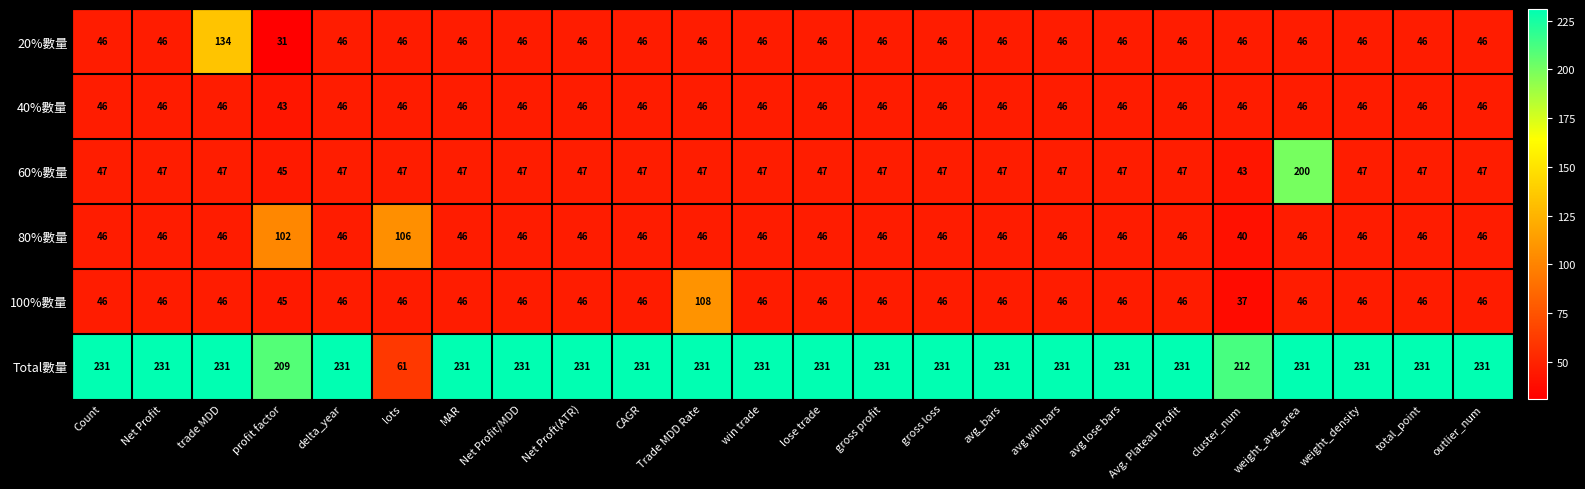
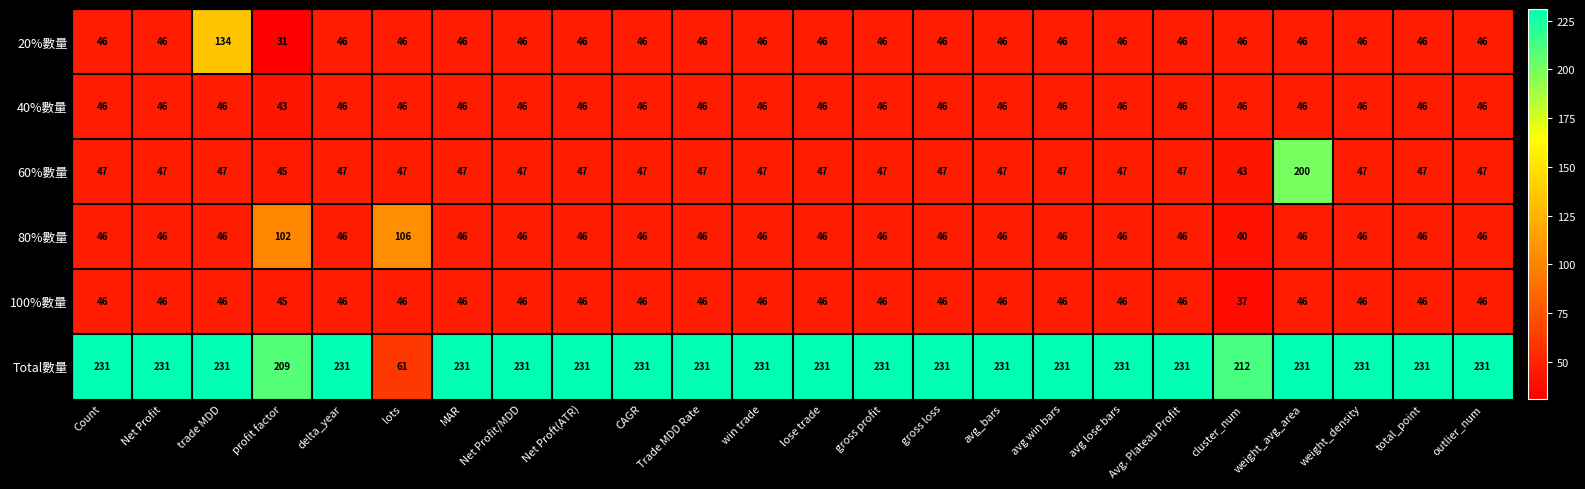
  {
    "20%數量": {
      "Count": 46,
      "Net Profit": 46,
      "trade MDD": 134,
      "profit factor": 31,
      "delta_year": 46,
      "lots": 46,
      "MAR": 46,
      "Net Profit/MDD": 46,
      "Net Proft(ATR)": 46,
      "CAGR": 46,
      "Trade MDD Rate": 46,
      "win trade": 46,
      "lose trade": 46,
      "gross profit": 46,
      "gross loss": 46,
      "avg_bars": 46,
      "avg win bars": 46,
      "avg lose bars": 46,
      "Avg. Plateau Profit": 46,
      "cluster_num": 46,
      "weight_avg_area": 46,
      "weight_density": 46,
      "total_point": 46,
      "outlier_num": 46
    },
    "40%數量": {
      "Count": 46,
      "Net Profit": 46,
      "trade MDD": 46,
      "profit factor": 43,
      "delta_year": 46,
      "lots": 46,
      "MAR": 46,
      "Net Profit/MDD": 46,
      "Net Proft(ATR)": 46,
      "CAGR": 46,
      "Trade MDD Rate": 46,
      "win trade": 46,
      "lose trade": 46,
      "gross profit": 46,
      "gross loss": 46,
      "avg_bars": 46,
      "avg win bars": 46,
      "avg lose bars": 46,
      "Avg. Plateau Profit": 46,
      "cluster_num": 46,
      "weight_avg_area": 46,
      "weight_density": 46,
      "total_point": 46,
      "outlier_num": 46
    },
    "60%數量": {
      "Count": 47,
      "Net Profit": 47,
      "trade MDD": 47,
      "profit factor": 45,
      "delta_year": 47,
      "lots": 47,
      "MAR": 47,
      "Net Profit/MDD": 47,
      "Net Proft(ATR)": 47,
      "CAGR": 47,
      "Trade MDD Rate": 47,
      "win trade": 47,
      "lose trade": 47,
      "gross profit": 47,
      "gross loss": 47,
      "avg_bars": 47,
      "avg win bars": 47,
      "avg lose bars": 47,
      "Avg. Plateau Profit": 47,
      "cluster_num": 43,
      "weight_avg_area": 200,
      "weight_density": 47,
      "total_point": 47,
      "outlier_num": 47
    },
    "80%數量": {
      "Count": 46,
      "Net Profit": 46,
      "trade MDD": 46,
      "profit factor": 102,
      "delta_year": 46,
      "lots": 106,
      "MAR": 46,
      "Net Profit/MDD": 46,
      "Net Proft(ATR)": 46,
      "CAGR": 46,
      "Trade MDD Rate": 46,
      "win trade": 46,
      "lose trade": 46,
      "gross profit": 46,
      "gross loss": 46,
      "avg_bars": 46,
      "avg win bars": 46,
      "avg lose bars": 46,
      "Avg. Plateau Profit": 46,
      "cluster_num": 40,
      "weight_avg_area": 46,
      "weight_density": 46,
      "total_point": 46,
      "outlier_num": 46
    },
    "100%數量": {
      "Count": 46,
      "Net Profit": 46,
      "trade MDD": 46,
      "profit factor": 45,
      "delta_year": 46,
      "lots": 46,
      "MAR": 46,
      "Net Profit/MDD": 46,
      "Net Proft(ATR)": 46,
      "CAGR": 46,
-     "Trade MDD Rate": 108,
+     "Trade MDD Rate": 46,
      "win trade": 46,
      "lose trade": 46,
      "gross profit": 46,
      "gross loss": 46,
      "avg_bars": 46,
      "avg win bars": 46,
      "avg lose bars": 46,
      "Avg. Plateau Profit": 46,
      "cluster_num": 37,
      "weight_avg_area": 46,
      "weight_density": 46,
      "total_point": 46,
      "outlier_num": 46
    },
    "Total數量": {
      "Count": 231,
      "Net Profit": 231,
      "trade MDD": 231,
      "profit factor": 209,
      "delta_year": 231,
      "lots": 61,
      "MAR": 231,
      "Net Profit/MDD": 231,
      "Net Proft(ATR)": 231,
      "CAGR": 231,
      "Trade MDD Rate": 231,
      "win trade": 231,
      "lose trade": 231,
      "gross profit": 231,
      "gross loss": 231,
      "avg_bars": 231,
      "avg win bars": 231,
      "avg lose bars": 231,
      "Avg. Plateau Profit": 231,
      "cluster_num": 212,
      "weight_avg_area": 231,
      "weight_density": 231,
      "total_point": 231,
      "outlier_num": 231
    }
  }
